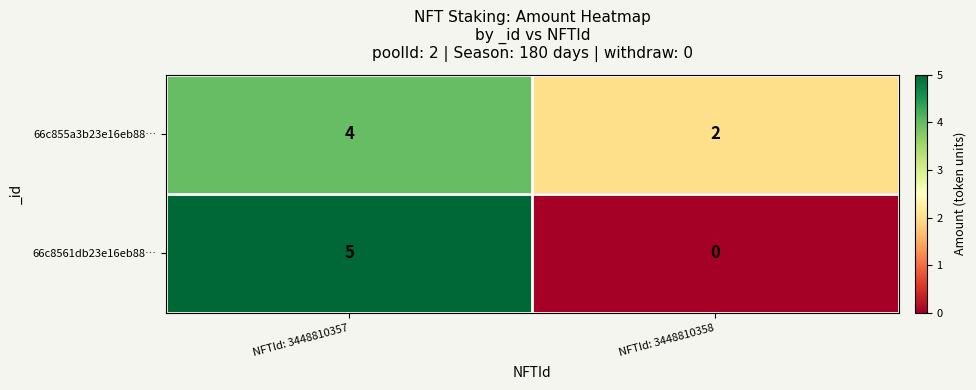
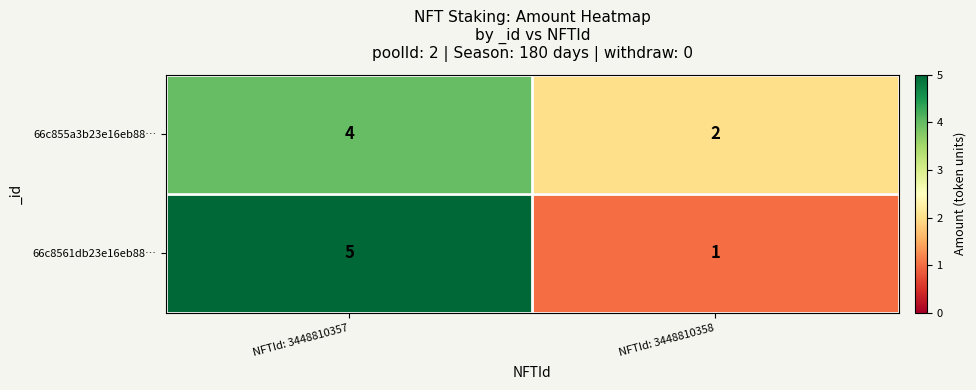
  {
    "66c855a3b23e16eb88…": {
      "NFTId: 3448810357": 4,
      "NFTId: 3448810358": 2
    },
    "66c8561db23e16eb88…": {
      "NFTId: 3448810357": 5,
-     "NFTId: 3448810358": 0
+     "NFTId: 3448810358": 1
    }
  }
